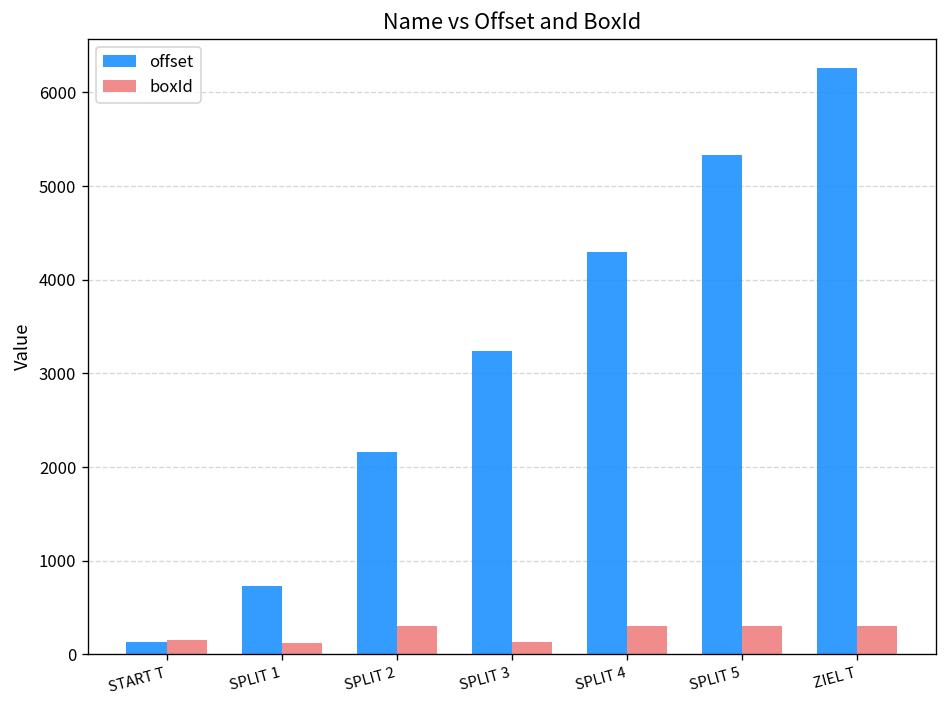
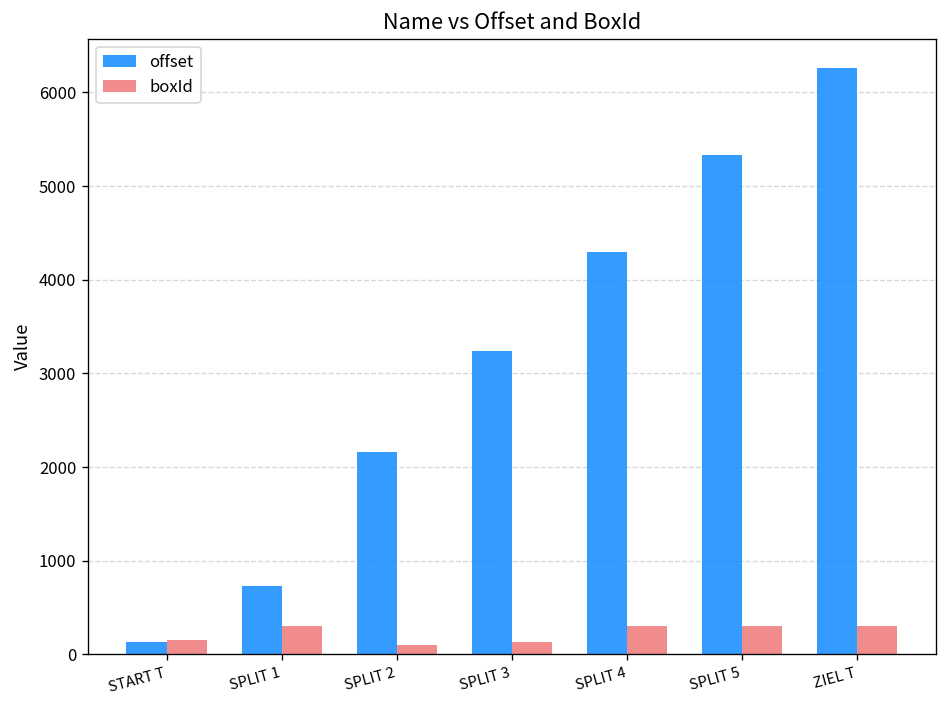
  {
    "offset": {
      "START T": 100,
      "SPLIT 1": 700,
      "SPLIT 2": 2200,
      "SPLIT 3": 3200,
      "SPLIT 4": 4300,
      "SPLIT 5": 5300,
      "ZIEL T": 6300
    },
    "boxId": {
      "START T": 200,
-     "SPLIT 1": 100,
-     "SPLIT 2": 300,
+     "SPLIT 1": 300,
+     "SPLIT 2": 100,
      "SPLIT 3": 100,
      "SPLIT 4": 300,
      "SPLIT 5": 300,
      "ZIEL T": 300
    }
  }
